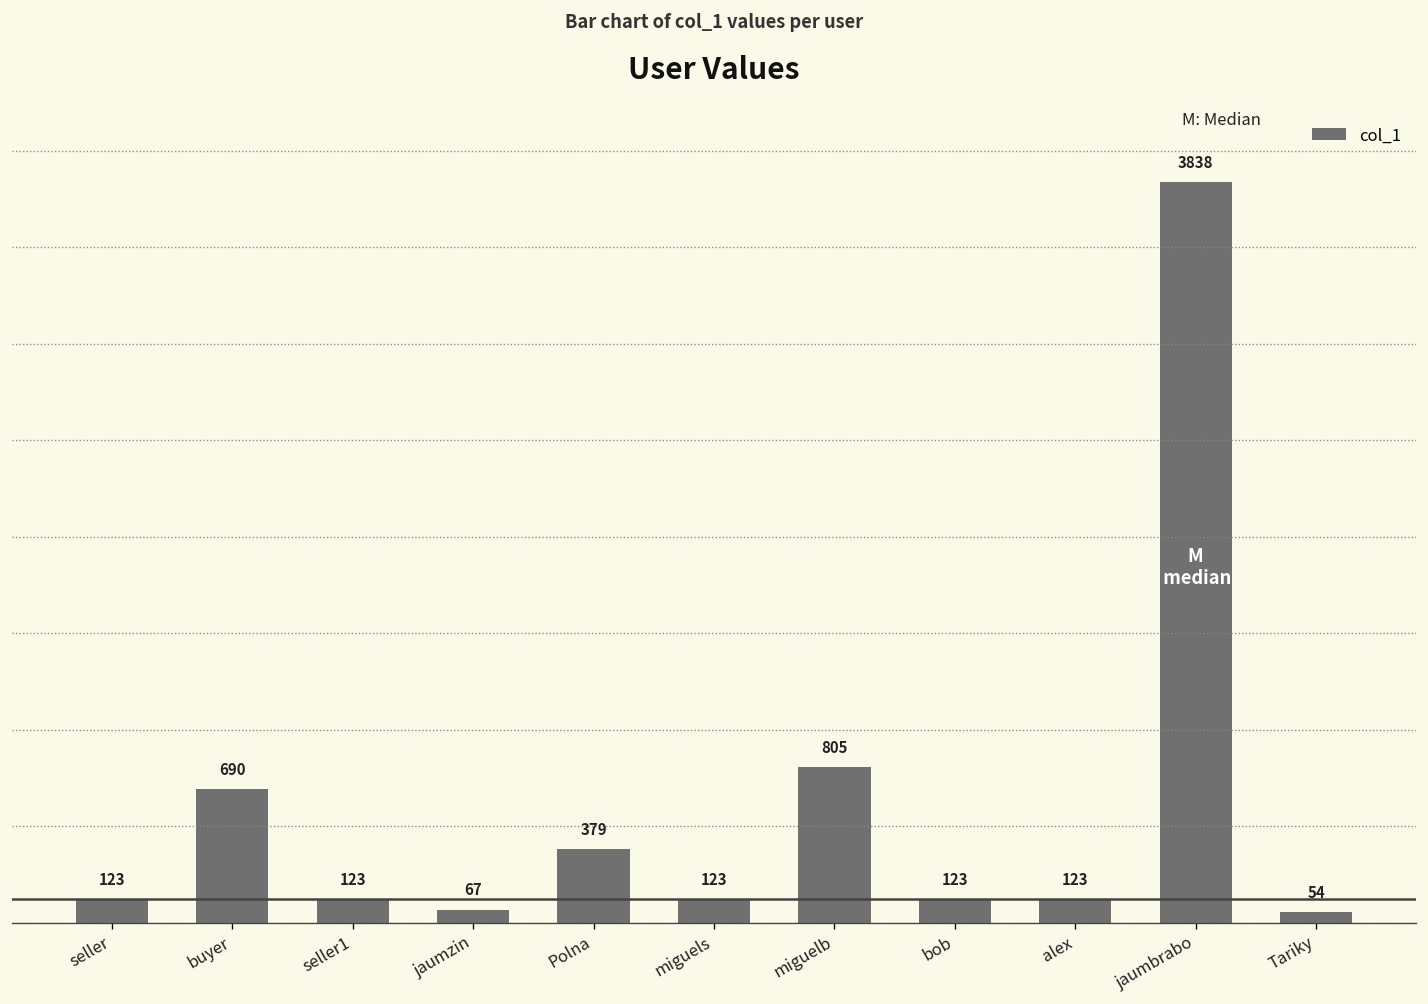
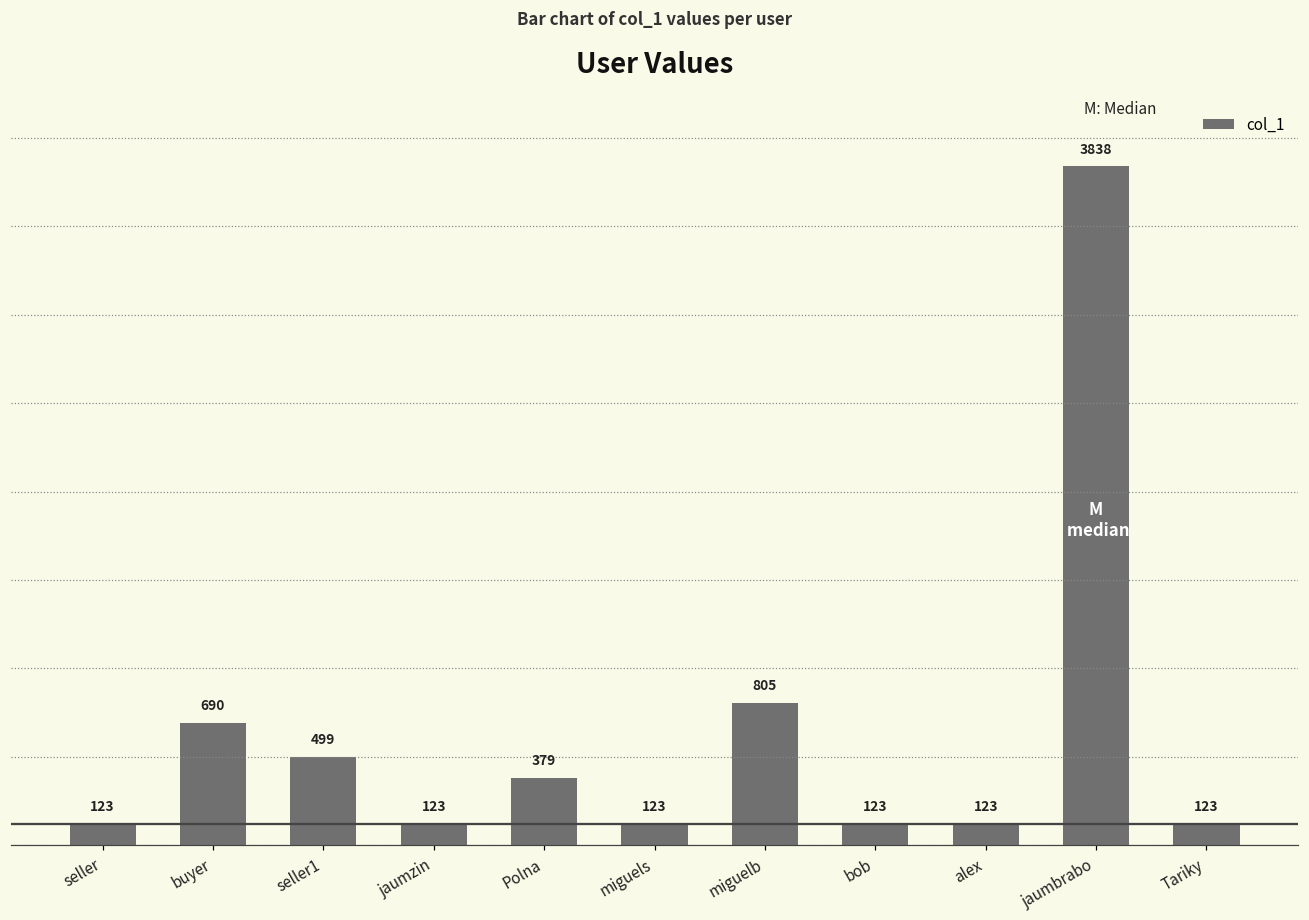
  {
    "seller": 123,
    "buyer": 690,
-   "seller1": 123,
-   "jaumzin": 67,
+   "seller1": 499,
+   "jaumzin": 123,
    "Polna": 379,
    "miguels": 123,
    "miguelb": 805,
    "bob": 123,
    "alex": 123,
    "jaumbrabo": 3838,
-   "Tariky": 54
+   "Tariky": 123
  }
